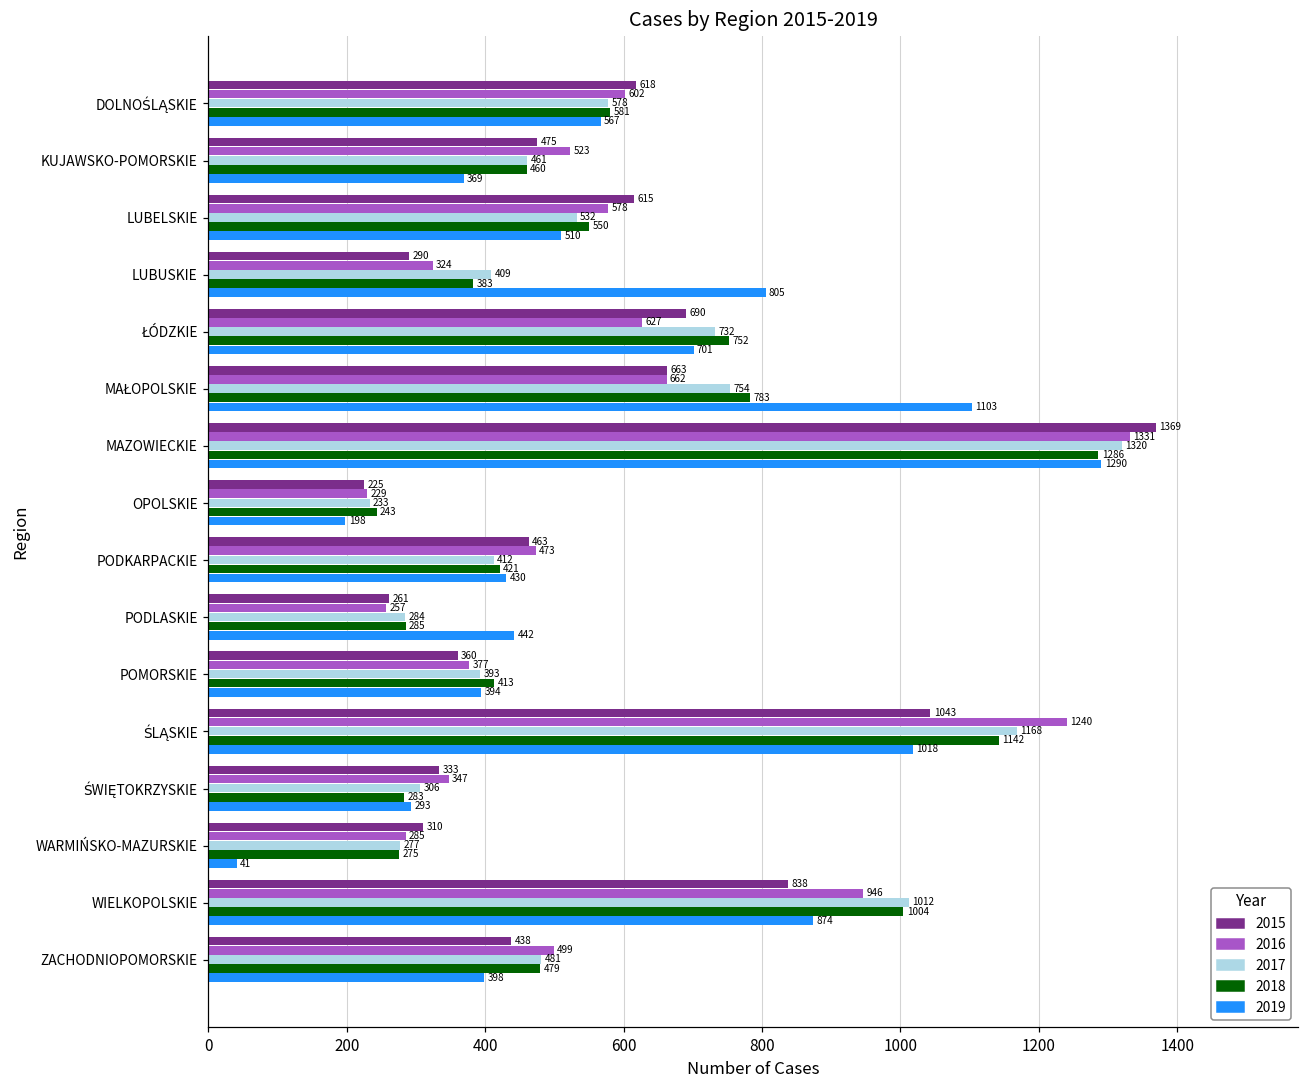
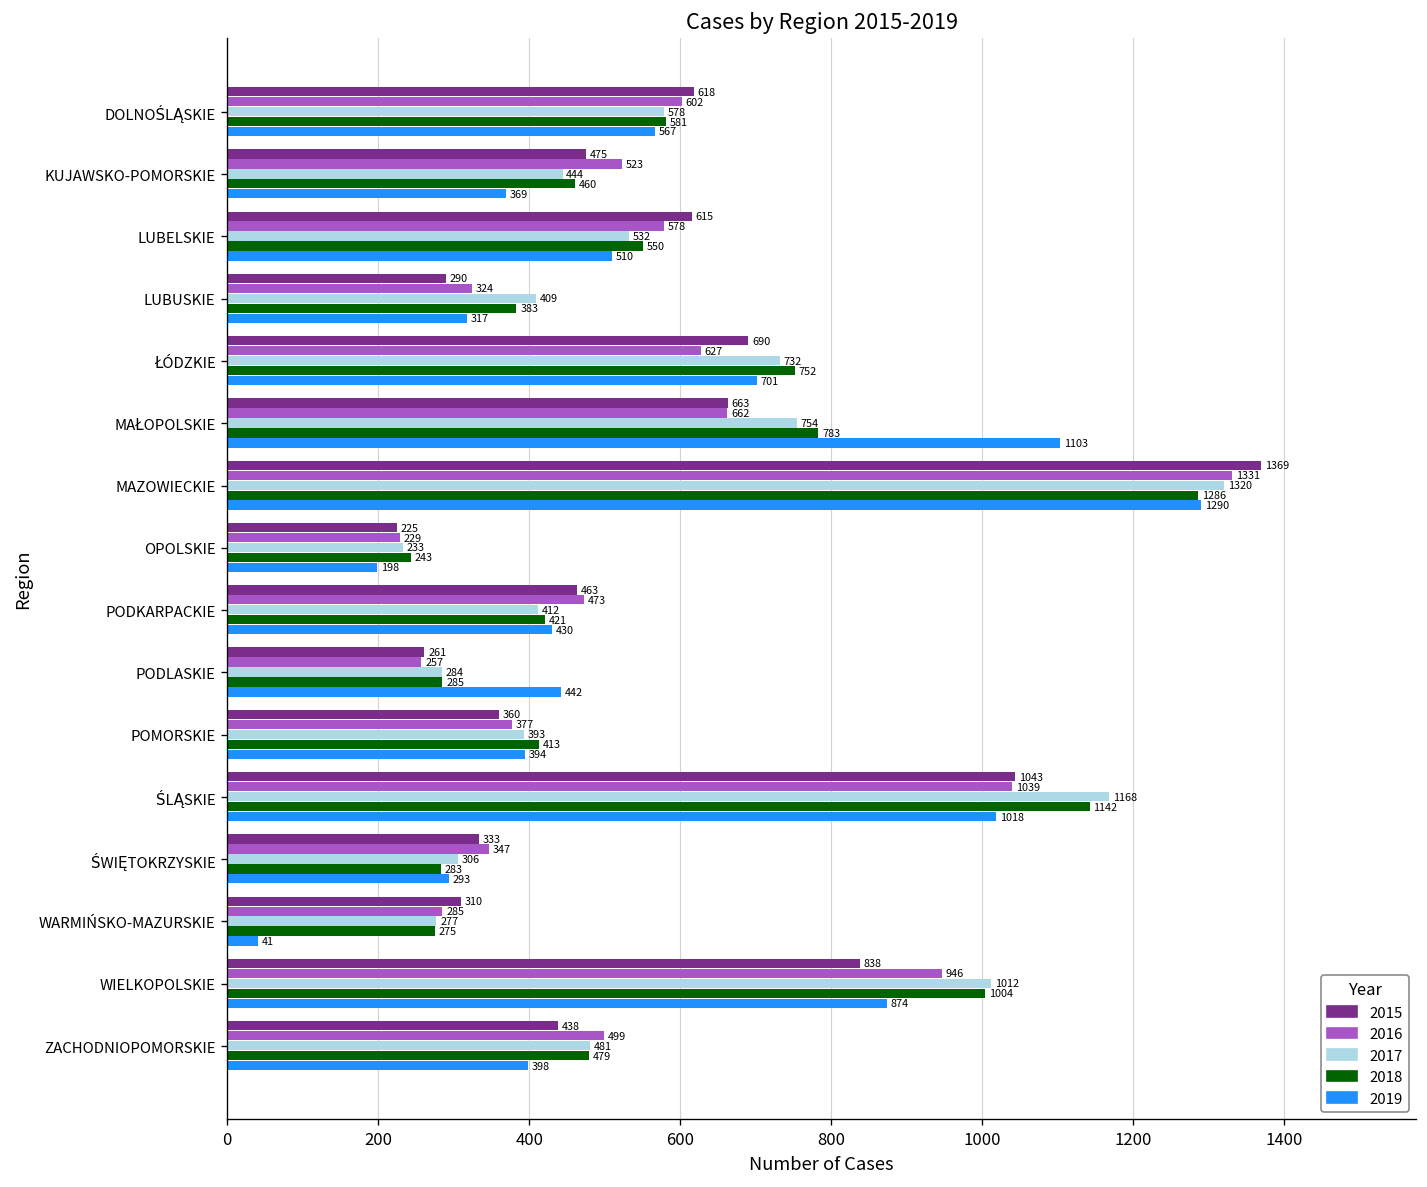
  {
    "2015": {
      "DOLNOŚLĄSKIE": 618,
      "KUJAWSKO-POMORSKIE": 475,
      "LUBELSKIE": 615,
      "LUBUSKIE": 290,
      "ŁÓDZKIE": 690,
      "MAŁOPOLSKIE": 663,
      "MAZOWIECKIE": 1369,
      "OPOLSKIE": 225,
      "PODKARPACKIE": 463,
      "PODLASKIE": 261,
      "POMORSKIE": 360,
      "ŚLĄSKIE": 1043,
      "ŚWIĘTOKRZYSKIE": 333,
      "WARMIŃSKO-MAZURSKIE": 310,
      "WIELKOPOLSKIE": 838,
      "ZACHODNIOPOMORSKIE": 438
    },
    "2016": {
      "DOLNOŚLĄSKIE": 602,
      "KUJAWSKO-POMORSKIE": 523,
      "LUBELSKIE": 578,
      "LUBUSKIE": 324,
      "ŁÓDZKIE": 627,
      "MAŁOPOLSKIE": 662,
      "MAZOWIECKIE": 1331,
      "OPOLSKIE": 229,
      "PODKARPACKIE": 473,
      "PODLASKIE": 257,
      "POMORSKIE": 377,
-     "ŚLĄSKIE": 1240,
+     "ŚLĄSKIE": 1039,
      "ŚWIĘTOKRZYSKIE": 347,
      "WARMIŃSKO-MAZURSKIE": 285,
      "WIELKOPOLSKIE": 946,
      "ZACHODNIOPOMORSKIE": 499
    },
    "2017": {
      "DOLNOŚLĄSKIE": 578,
-     "KUJAWSKO-POMORSKIE": 461,
+     "KUJAWSKO-POMORSKIE": 444,
      "LUBELSKIE": 532,
      "LUBUSKIE": 409,
      "ŁÓDZKIE": 732,
      "MAŁOPOLSKIE": 754,
      "MAZOWIECKIE": 1320,
      "OPOLSKIE": 233,
      "PODKARPACKIE": 412,
      "PODLASKIE": 284,
      "POMORSKIE": 393,
      "ŚLĄSKIE": 1168,
      "ŚWIĘTOKRZYSKIE": 306,
      "WARMIŃSKO-MAZURSKIE": 277,
      "WIELKOPOLSKIE": 1012,
      "ZACHODNIOPOMORSKIE": 481
    },
    "2018": {
      "DOLNOŚLĄSKIE": 581,
      "KUJAWSKO-POMORSKIE": 460,
      "LUBELSKIE": 550,
      "LUBUSKIE": 383,
      "ŁÓDZKIE": 752,
      "MAŁOPOLSKIE": 783,
      "MAZOWIECKIE": 1286,
      "OPOLSKIE": 243,
      "PODKARPACKIE": 421,
      "PODLASKIE": 285,
      "POMORSKIE": 413,
      "ŚLĄSKIE": 1142,
      "ŚWIĘTOKRZYSKIE": 283,
      "WARMIŃSKO-MAZURSKIE": 275,
      "WIELKOPOLSKIE": 1004,
      "ZACHODNIOPOMORSKIE": 479
    },
    "2019": {
      "DOLNOŚLĄSKIE": 567,
      "KUJAWSKO-POMORSKIE": 369,
      "LUBELSKIE": 510,
-     "LUBUSKIE": 805,
+     "LUBUSKIE": 317,
      "ŁÓDZKIE": 701,
      "MAŁOPOLSKIE": 1103,
      "MAZOWIECKIE": 1290,
      "OPOLSKIE": 198,
      "PODKARPACKIE": 430,
      "PODLASKIE": 442,
      "POMORSKIE": 394,
      "ŚLĄSKIE": 1018,
      "ŚWIĘTOKRZYSKIE": 293,
      "WARMIŃSKO-MAZURSKIE": 41,
      "WIELKOPOLSKIE": 874,
      "ZACHODNIOPOMORSKIE": 398
    }
  }
